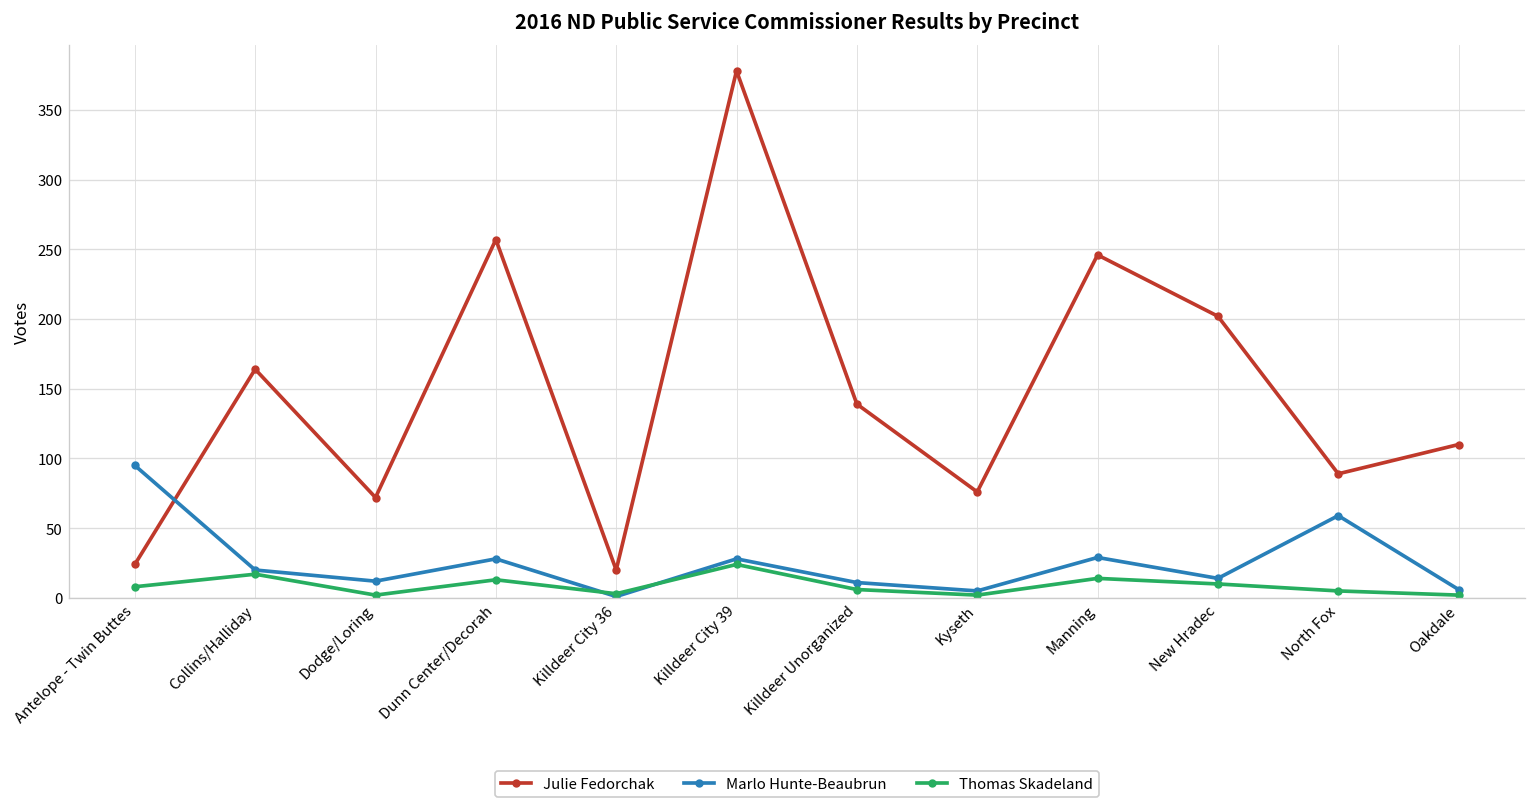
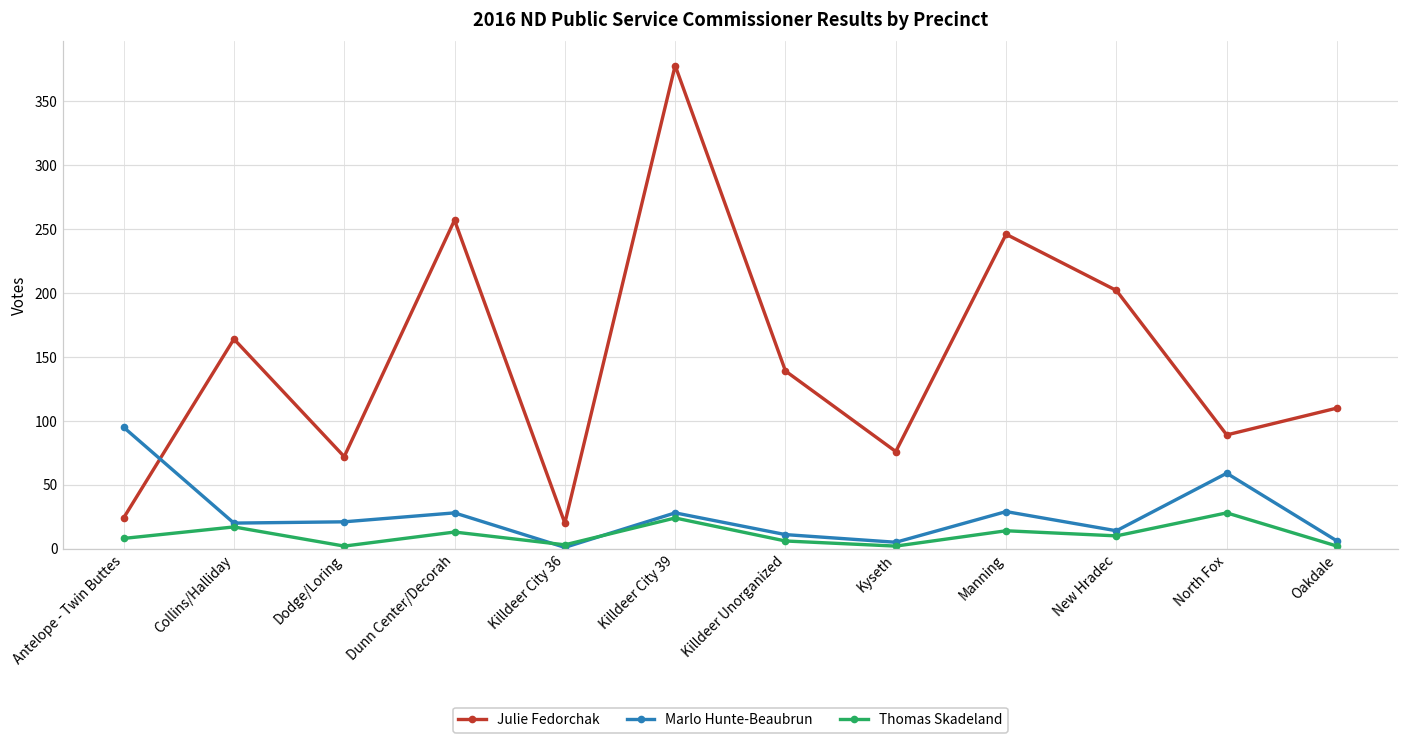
  {
    "Julie Fedorchak": {
      "Antelope - Twin Buttes": 24,
      "Collins/Halliday": 164,
      "Dodge/Loring": 72,
      "Dunn Center/Decorah": 257,
      "Killdeer City 36": 20,
      "Killdeer City 39": 378,
      "Killdeer Unorganized": 139,
      "Kyseth": 76,
      "Manning": 246,
      "New Hradec": 202,
      "North Fox": 89,
      "Oakdale": 110
    },
    "Marlo Hunte-Beaubrun": {
      "Antelope - Twin Buttes": 95,
      "Collins/Halliday": 20,
-     "Dodge/Loring": 12,
+     "Dodge/Loring": 21,
      "Dunn Center/Decorah": 28,
      "Killdeer City 39": 28,
      "Killdeer Unorganized": 11,
      "Kyseth": 5,
      "Manning": 29,
      "New Hradec": 14,
      "North Fox": 59,
      "Oakdale": 6
    },
    "Thomas Skadeland": {
      "Antelope - Twin Buttes": 8,
      "Collins/Halliday": 17,
      "Dodge/Loring": 2,
      "Dunn Center/Decorah": 13,
      "Killdeer City 39": 24,
      "Killdeer Unorganized": 6,
      "Kyseth": 2,
      "Manning": 14,
      "New Hradec": 10,
-     "North Fox": 5,
+     "North Fox": 28,
      "Oakdale": 2
    }
  }
